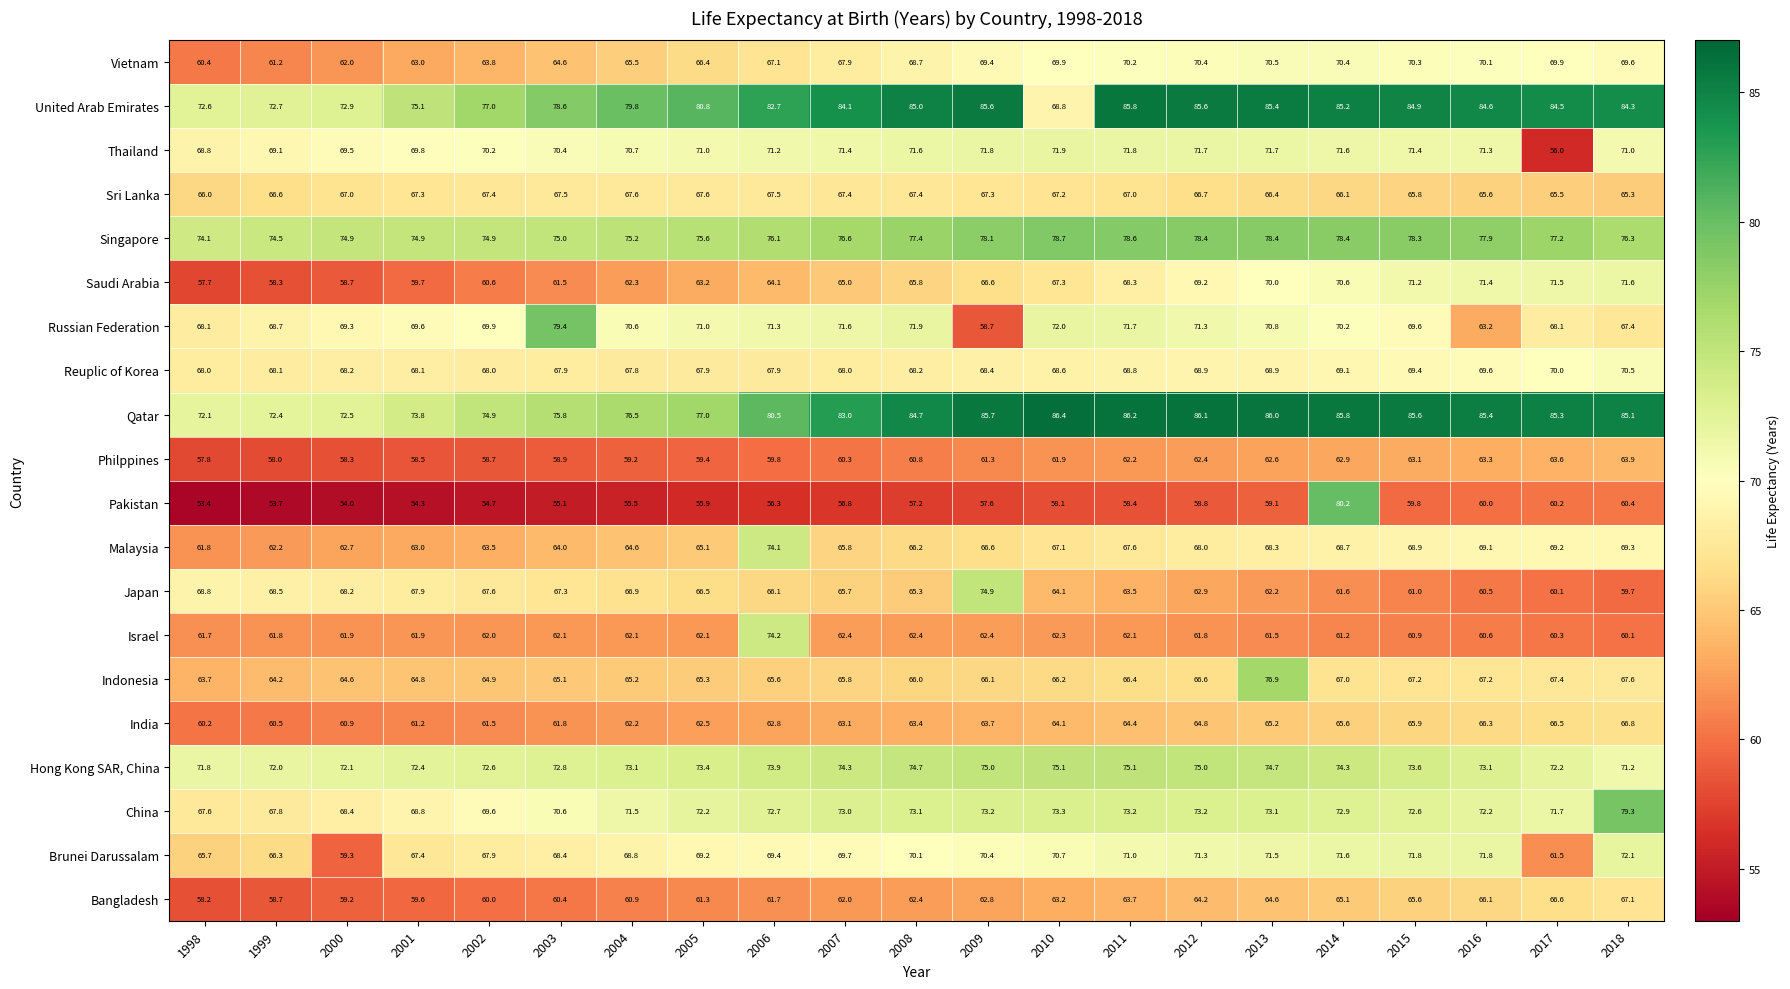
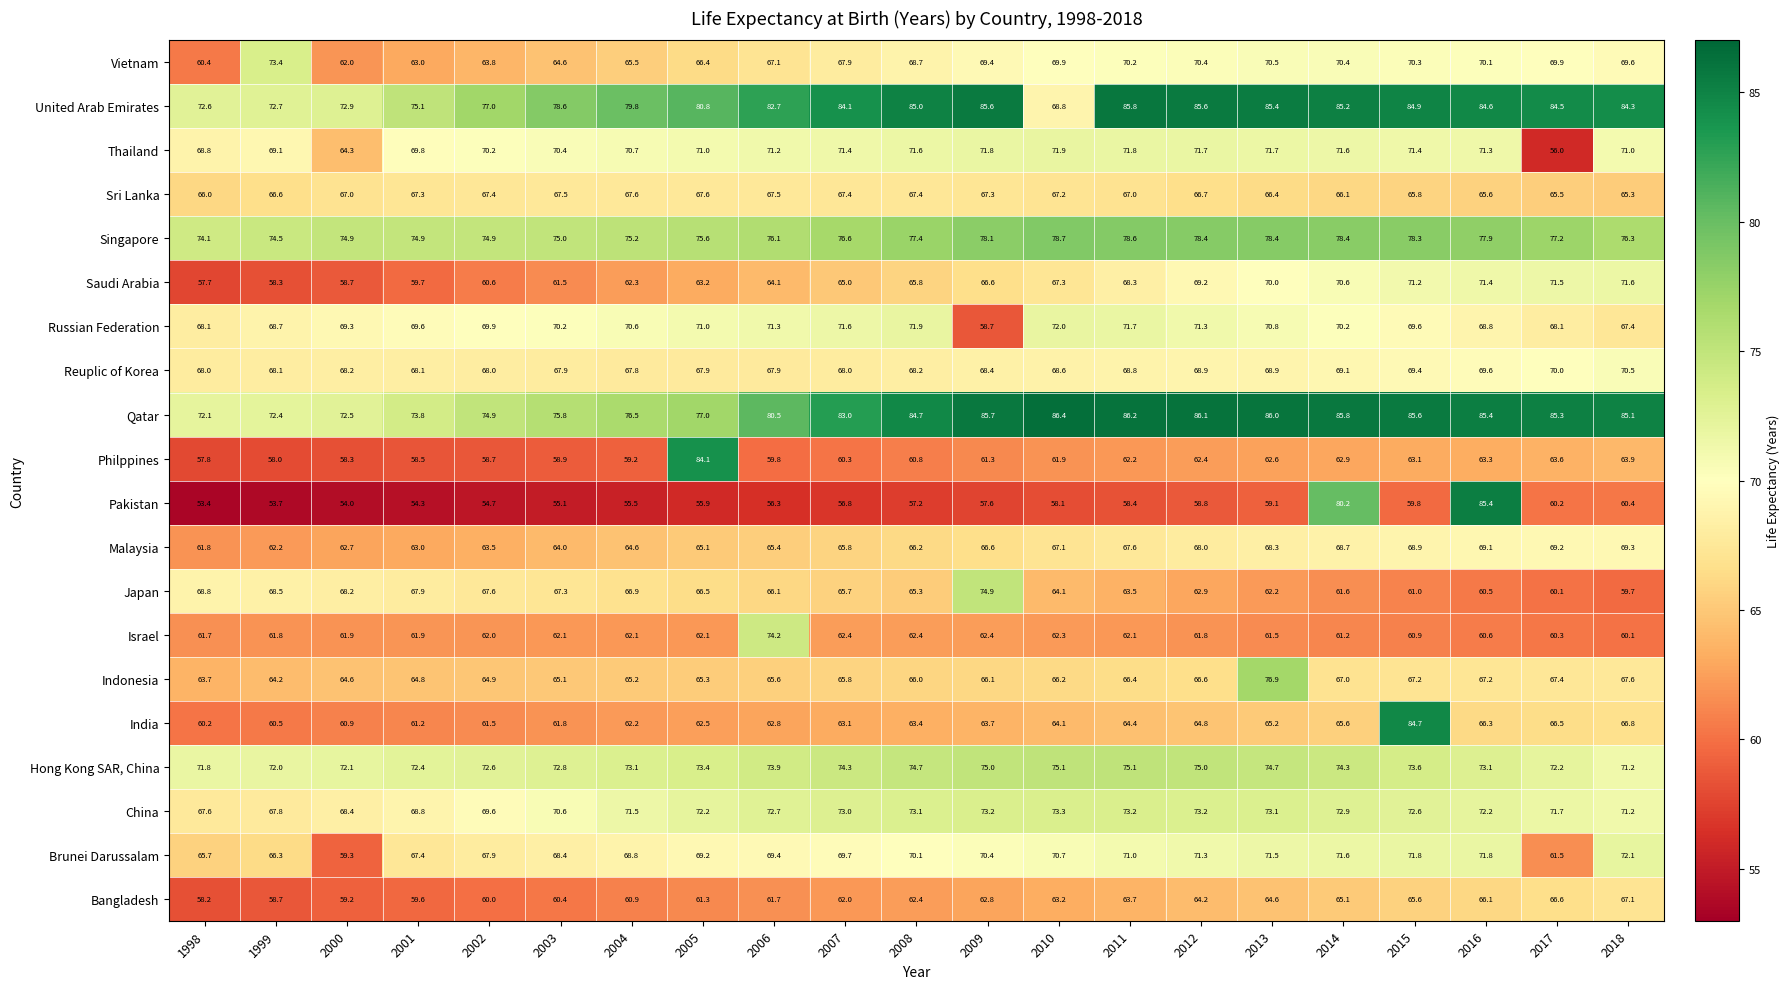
  {
    "Vietnam": {
      "1998": 60.4,
-     "1999": 61.2,
+     "1999": 73.4,
      "2000": 62.0,
      "2001": 63.0,
      "2002": 63.8,
      "2003": 64.6,
      "2004": 65.5,
      "2005": 66.4,
      "2006": 67.1,
      "2007": 67.9,
      "2008": 68.7,
      "2009": 69.4,
      "2010": 69.9,
      "2011": 70.2,
      "2012": 70.4,
      "2013": 70.5,
      "2014": 70.4,
      "2015": 70.3,
      "2016": 70.1,
      "2017": 69.9,
      "2018": 69.6
    },
    "Thailand": {
      "1998": 68.8,
      "1999": 69.1,
-     "2000": 69.5,
+     "2000": 64.3,
      "2001": 69.8,
      "2002": 70.2,
      "2003": 70.4,
      "2004": 70.7,
      "2005": 71.0,
      "2006": 71.2,
      "2007": 71.4,
      "2008": 71.6,
      "2009": 71.8,
      "2010": 71.9,
      "2011": 71.8,
      "2012": 71.7,
      "2013": 71.7,
      "2014": 71.6,
      "2015": 71.4,
      "2016": 71.3,
      "2017": 56.0,
      "2018": 71.0
    },
    "Russian Federation": {
      "1998": 68.1,
      "1999": 68.7,
      "2000": 69.3,
      "2001": 69.6,
      "2002": 69.9,
-     "2003": 79.4,
+     "2003": 70.2,
      "2004": 70.6,
      "2005": 71.0,
      "2006": 71.3,
      "2007": 71.6,
      "2008": 71.9,
      "2009": 58.7,
      "2010": 72.0,
      "2011": 71.7,
      "2012": 71.3,
      "2013": 70.8,
      "2014": 70.2,
      "2015": 69.6,
-     "2016": 63.2,
+     "2016": 68.8,
      "2017": 68.1,
      "2018": 67.4
    },
    "Philppines": {
      "1998": 57.8,
      "1999": 58.0,
      "2000": 58.3,
      "2001": 58.5,
      "2002": 58.7,
      "2003": 58.9,
      "2004": 59.2,
-     "2005": 59.4,
+     "2005": 84.1,
      "2006": 59.8,
      "2007": 60.3,
      "2008": 60.8,
      "2009": 61.3,
      "2010": 61.9,
      "2011": 62.2,
      "2012": 62.4,
      "2013": 62.6,
      "2014": 62.9,
      "2015": 63.1,
      "2016": 63.3,
      "2017": 63.6,
      "2018": 63.9
    },
    "Pakistan": {
      "1998": 53.4,
      "1999": 53.7,
      "2000": 54.0,
      "2001": 54.3,
      "2002": 54.7,
      "2003": 55.1,
      "2004": 55.5,
      "2005": 55.9,
      "2006": 56.3,
      "2007": 56.8,
      "2008": 57.2,
      "2009": 57.6,
      "2010": 58.1,
      "2011": 58.4,
      "2012": 58.8,
      "2013": 59.1,
      "2014": 80.2,
      "2015": 59.8,
-     "2016": 60.0,
+     "2016": 85.4,
      "2017": 60.2,
      "2018": 60.4
    },
    "Malaysia": {
      "1998": 61.8,
      "1999": 62.2,
      "2000": 62.7,
      "2001": 63.0,
      "2002": 63.5,
      "2003": 64.0,
      "2004": 64.6,
      "2005": 65.1,
-     "2006": 74.1,
+     "2006": 65.4,
      "2007": 65.8,
      "2008": 66.2,
      "2009": 66.6,
      "2010": 67.1,
      "2011": 67.6,
      "2012": 68.0,
      "2013": 68.3,
      "2014": 68.7,
      "2015": 68.9,
      "2016": 69.1,
      "2017": 69.2,
      "2018": 69.3
    },
    "India": {
      "1998": 60.2,
      "1999": 60.5,
      "2000": 60.9,
      "2001": 61.2,
      "2002": 61.5,
      "2003": 61.8,
      "2004": 62.2,
      "2005": 62.5,
      "2006": 62.8,
      "2007": 63.1,
      "2008": 63.4,
      "2009": 63.7,
      "2010": 64.1,
      "2011": 64.4,
      "2012": 64.8,
      "2013": 65.2,
      "2014": 65.6,
-     "2015": 65.9,
+     "2015": 84.7,
      "2016": 66.3,
      "2017": 66.5,
      "2018": 66.8
    },
    "China": {
      "1998": 67.6,
      "1999": 67.8,
      "2000": 68.4,
      "2001": 68.8,
      "2002": 69.6,
      "2003": 70.6,
      "2004": 71.5,
      "2005": 72.2,
      "2006": 72.7,
      "2007": 73.0,
      "2008": 73.1,
      "2009": 73.2,
      "2010": 73.3,
      "2011": 73.2,
      "2012": 73.2,
      "2013": 73.1,
      "2014": 72.9,
      "2015": 72.6,
      "2016": 72.2,
      "2017": 71.7,
-     "2018": 79.3
+     "2018": 71.2
    }
  }
